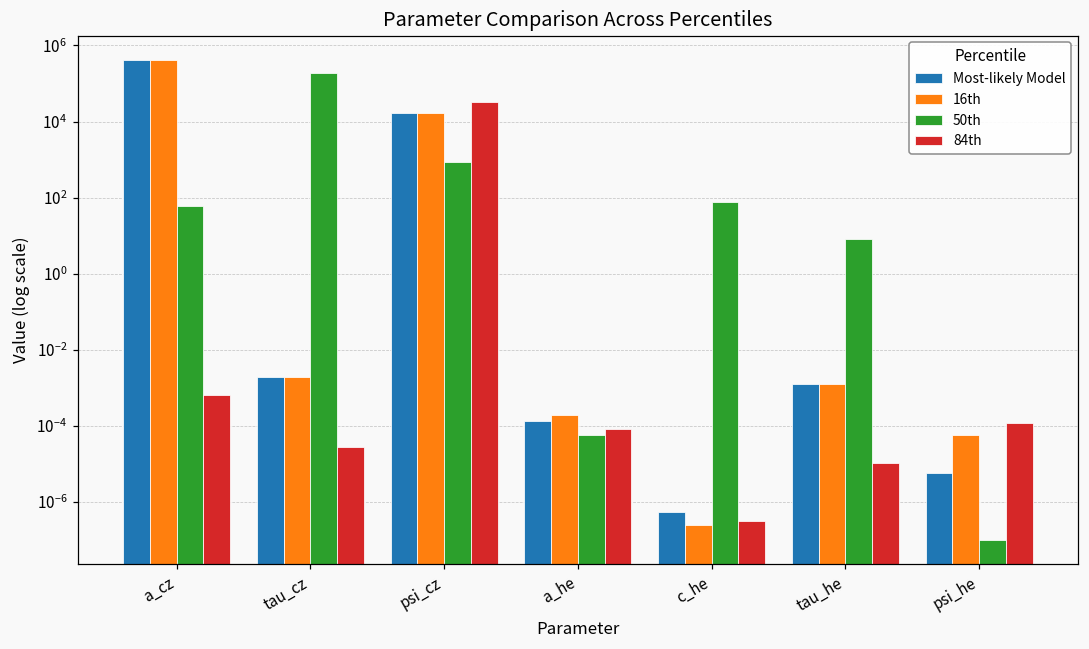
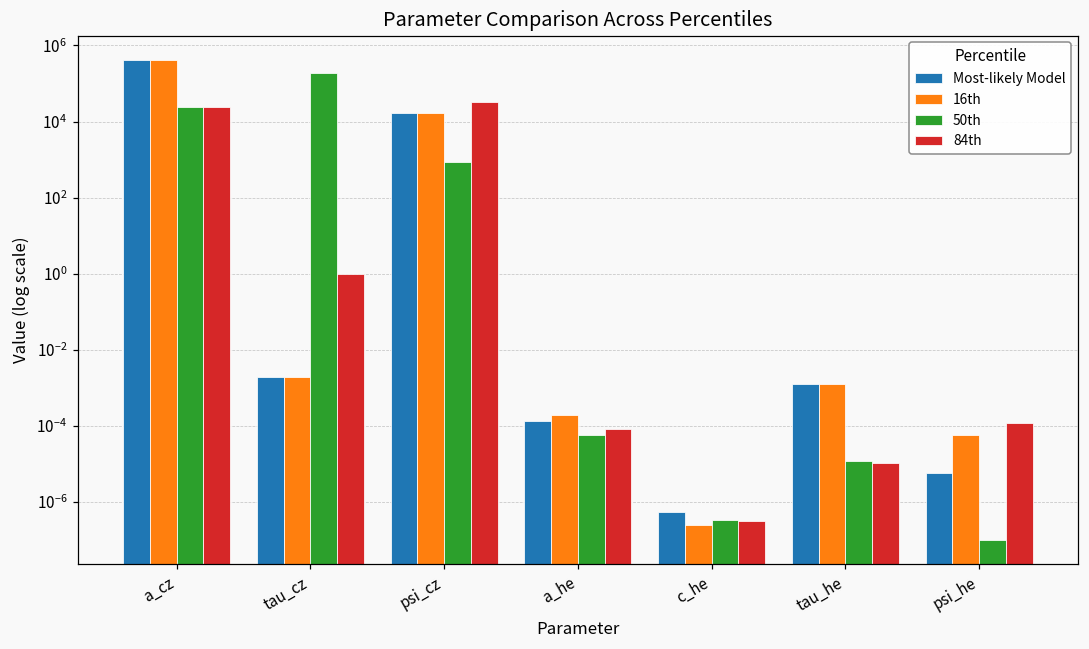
  {
    "Most-likely Model": {
      "a_cz": 400000,
      "tau_cz": 0.002,
      "psi_cz": 20000,
      "a_he": 0.00014,
      "c_he": 0.0000006,
      "tau_he": 0.0012,
      "psi_he": 0.000006
    },
    "16th": {
      "a_cz": 400000,
      "tau_cz": 0.002,
      "psi_cz": 20000,
      "a_he": 0.0002,
      "c_he": 0.0000003,
      "tau_he": 0.0012,
      "psi_he": 0.00006
    },
    "50th": {
-     "a_cz": 60,
+     "a_cz": 20000,
      "tau_cz": 200000,
      "psi_cz": 800,
      "a_he": 0.00006,
-     "c_he": 80,
-     "tau_he": 8,
+     "c_he": 0,
+     "tau_he": 0,
      "psi_he": 0.00000010
    },
    "84th": {
-     "a_cz": 0.0006,
-     "tau_cz": 0,
+     "a_cz": 20000,
+     "tau_cz": 1,
      "psi_cz": 30000,
      "a_he": 0.00008,
      "c_he": 0.0000003,
      "tau_he": 0.000011,
      "psi_he": 0.00012
    }
  }
